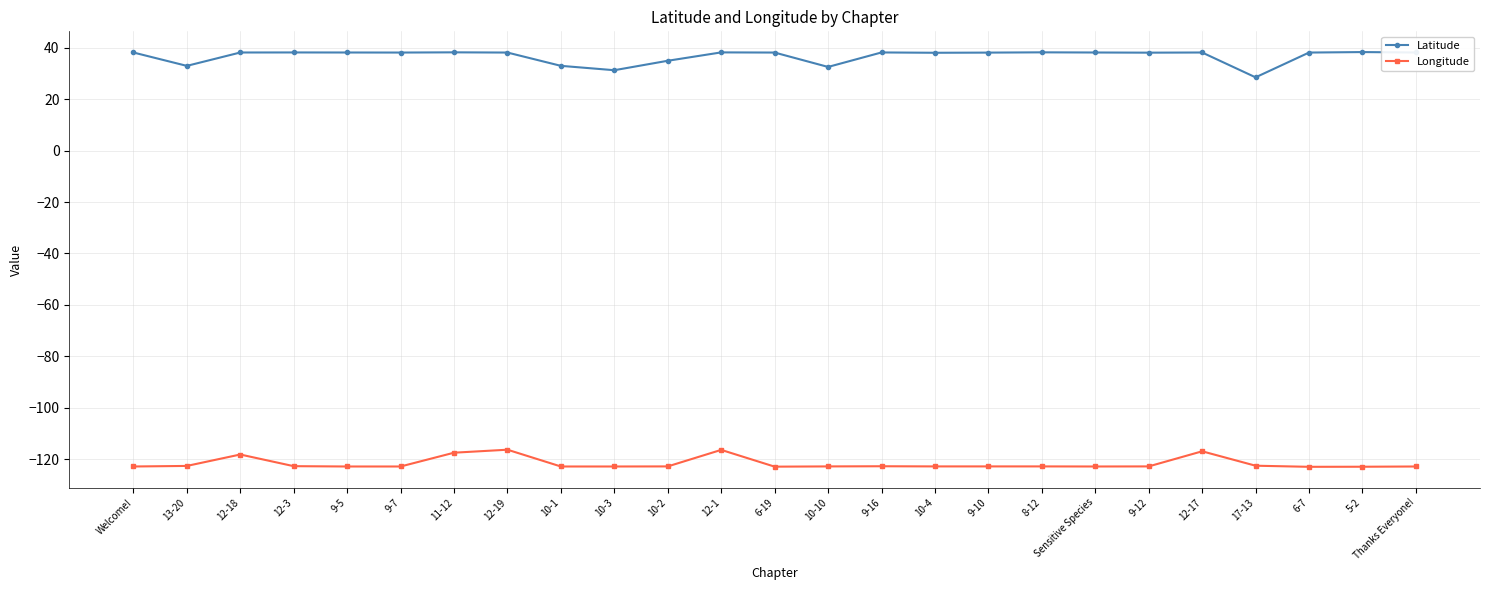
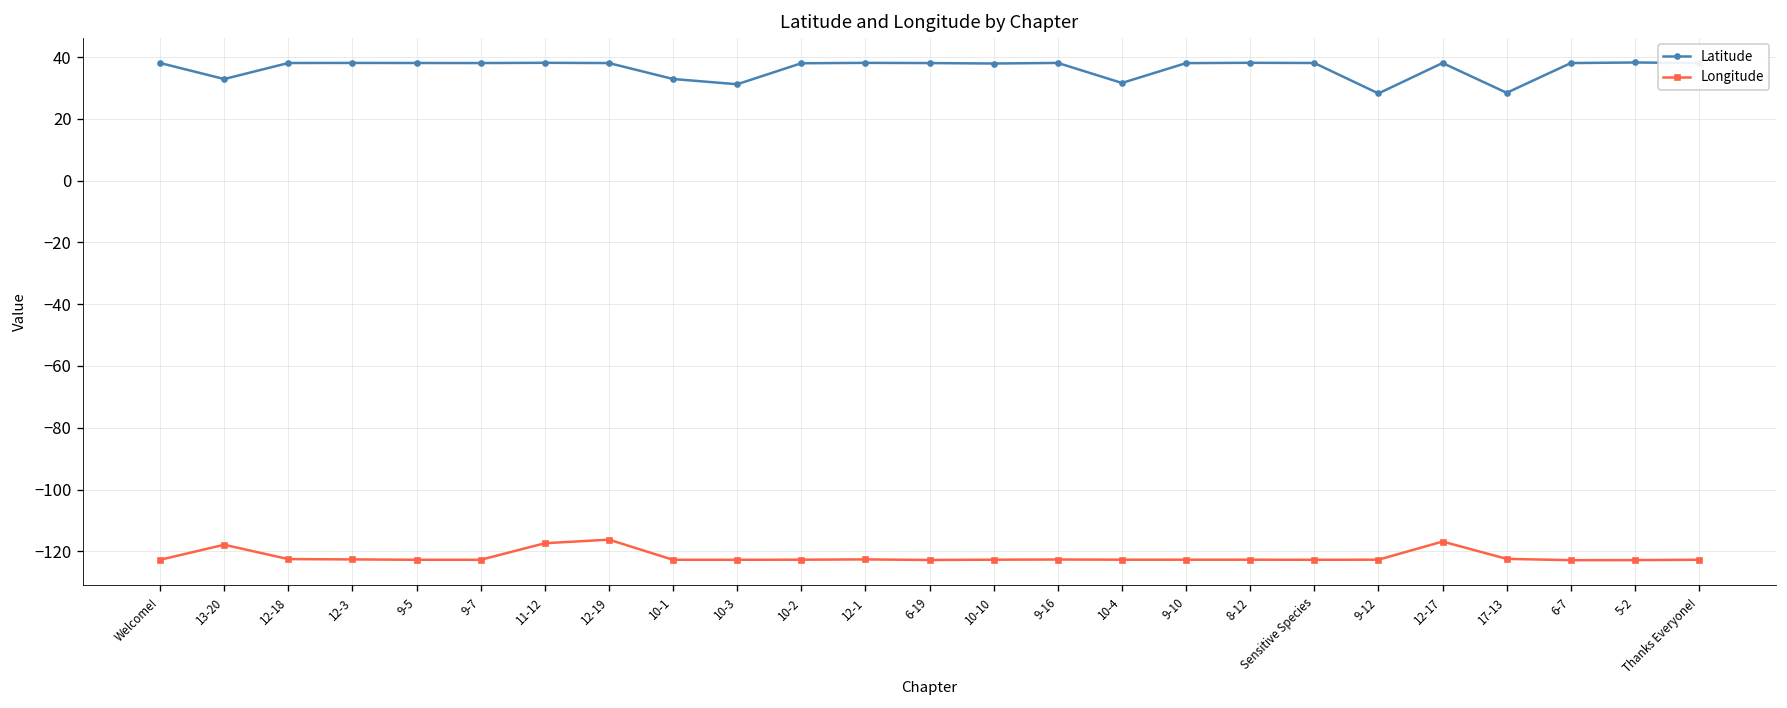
  {
    "Latitude": {
      "Welcome!": 38,
      "13-20": 33,
      "12-18": 38,
      "12-3": 38,
      "9-5": 38,
      "9-7": 38,
      "11-12": 38,
      "12-19": 38,
      "10-1": 33,
      "10-3": 31,
-     "10-2": 35,
+     "10-2": 38,
      "12-1": 38,
      "6-19": 38,
-     "10-10": 32,
+     "10-10": 38,
      "9-16": 38,
-     "10-4": 38,
+     "10-4": 32,
      "9-10": 38,
      "8-12": 38,
      "Sensitive Species": 38,
-     "9-12": 38,
+     "9-12": 28,
      "12-17": 38,
      "17-13": 28,
      "6-7": 38,
      "5-2": 38
    },
    "Longitude": {
      "Welcome!": -123,
-     "13-20": -123,
-     "12-18": -118,
+     "13-20": -118,
+     "12-18": -123,
      "12-3": -123,
      "9-5": -123,
      "9-7": -123,
      "11-12": -117,
      "12-19": -116,
      "10-1": -123,
      "10-3": -123,
      "10-2": -123,
-     "12-1": -116,
+     "12-1": -123,
      "6-19": -123,
      "10-10": -123,
      "9-16": -123,
      "10-4": -123,
      "9-10": -123,
      "8-12": -123,
      "Sensitive Species": -123,
      "9-12": -123,
      "12-17": -117,
      "17-13": -122,
      "6-7": -123,
      "5-2": -123,
      "Thanks Everyone!": -123
    }
  }
